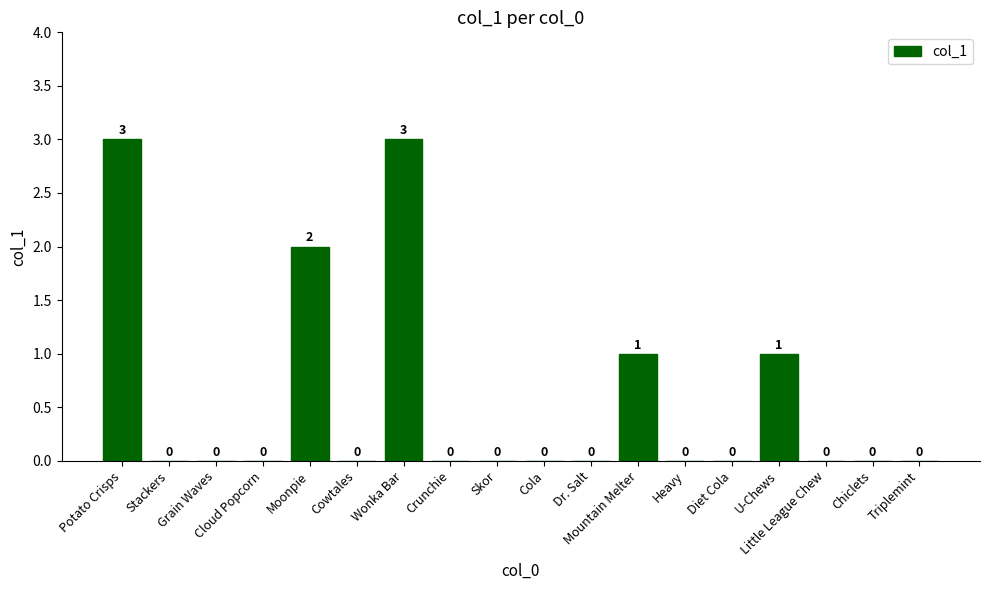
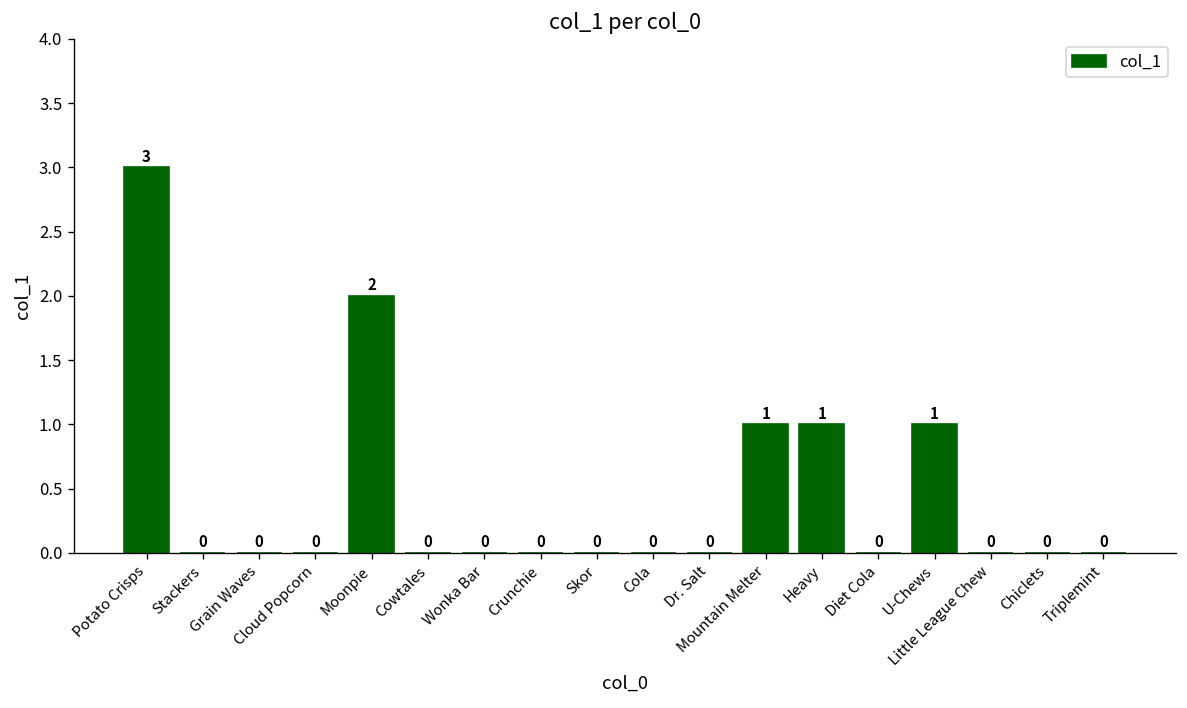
  {
    "Potato Crisps": 3,
    "Stackers": 0,
    "Grain Waves": 0,
    "Cloud Popcorn": 0,
    "Moonpie": 2,
    "Cowtales": 0,
-   "Wonka Bar": 3,
+   "Wonka Bar": 0,
    "Crunchie": 0,
    "Skor": 0,
    "Cola": 0,
    "Dr. Salt": 0,
    "Mountain Melter": 1,
-   "Heavy": 0,
+   "Heavy": 1,
    "Diet Cola": 0,
    "U-Chews": 1,
    "Little League Chew": 0,
    "Chiclets": 0,
    "Triplemint": 0
  }
